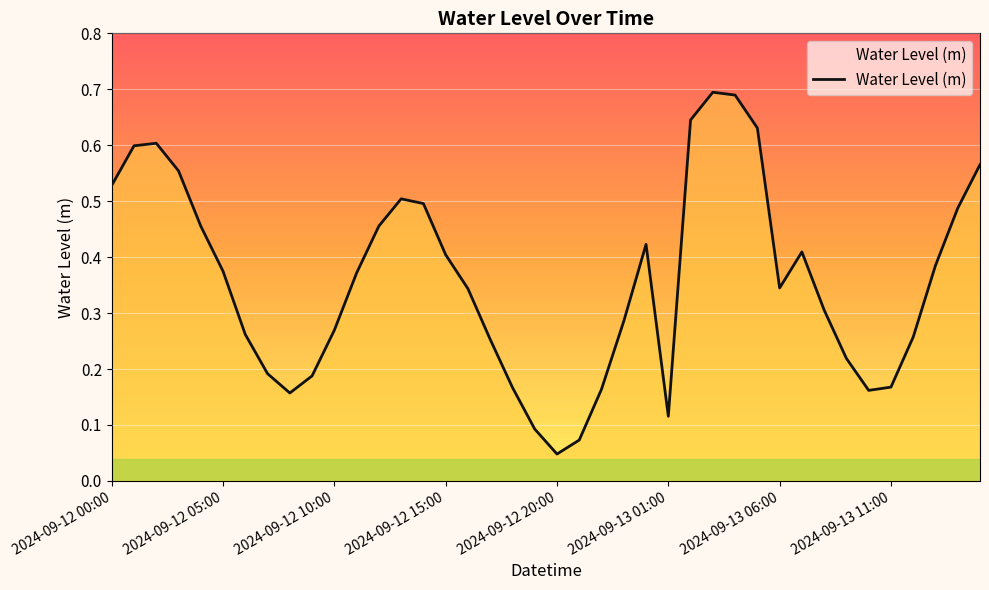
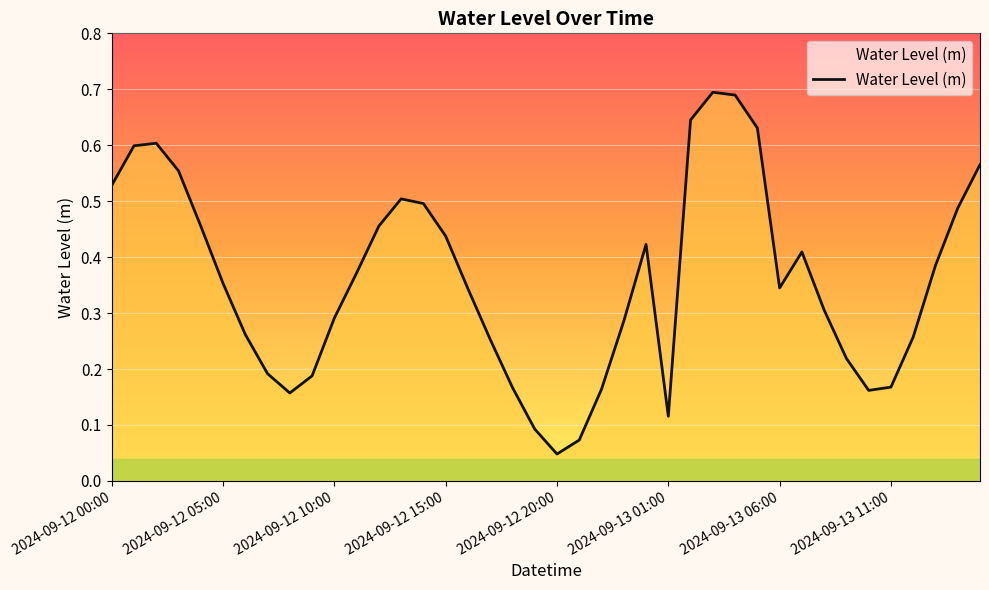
  {
    "2024-09-12 00:00": 0.53,
-   "2024-09-12 05:00": 0.37,
-   "2024-09-12 10:00": 0.27,
-   "2024-09-12 15:00": 0.40,
+   "2024-09-12 05:00": 0.35,
+   "2024-09-12 10:00": 0.29,
+   "2024-09-12 15:00": 0.44,
    "2024-09-12 20:00": 0.05,
    "2024-09-13 01:00": 0.12,
    "2024-09-13 06:00": 0.34,
    "2024-09-13 11:00": 0.17
  }
